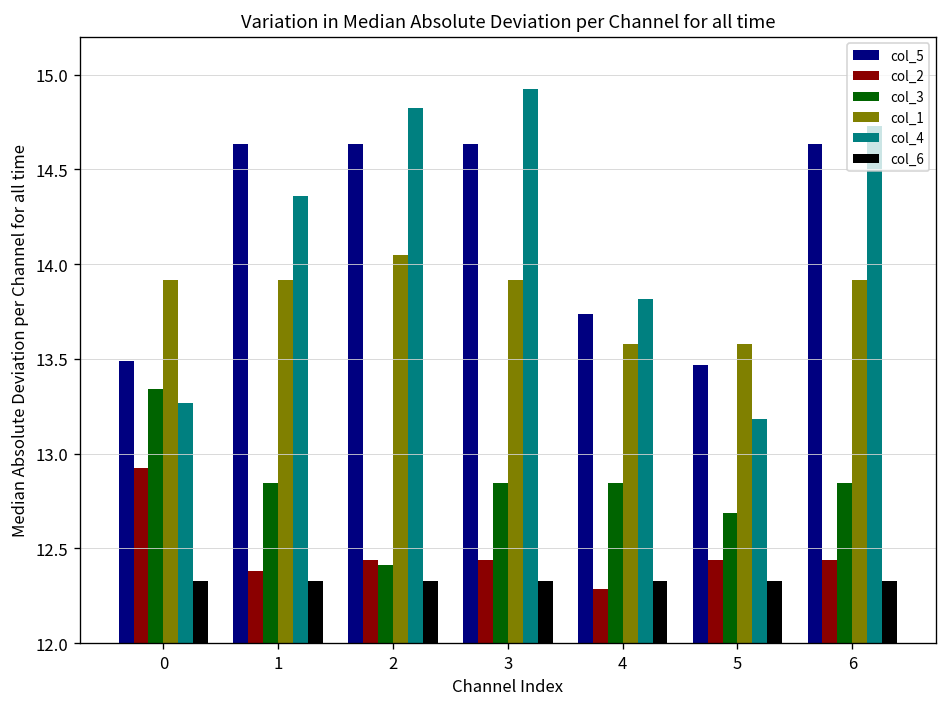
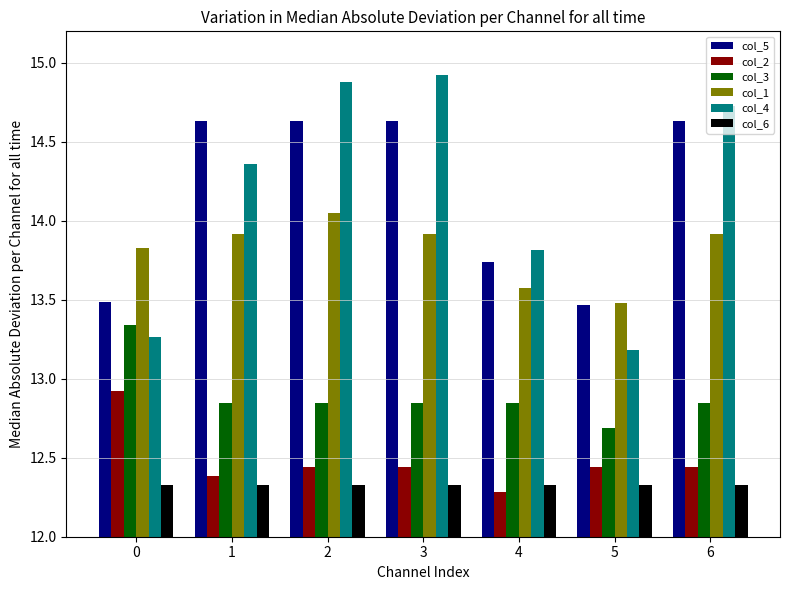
  {
    "col_5": {
      "0": 13.49,
      "1": 14.64,
      "2": 14.64,
      "3": 14.64,
      "4": 13.74,
      "5": 13.47,
      "6": 14.64
    },
    "col_2": {
      "0": 12.92,
      "1": 12.38,
      "2": 12.44,
      "3": 12.44,
      "4": 12.28,
      "5": 12.44,
      "6": 12.44
    },
    "col_3": {
      "0": 13.34,
      "1": 12.85,
-     "2": 12.41,
+     "2": 12.85,
      "3": 12.85,
      "4": 12.85,
      "5": 12.69,
      "6": 12.85
    },
    "col_1": {
-     "0": 13.92,
+     "0": 13.83,
      "1": 13.92,
      "2": 14.05,
      "3": 13.92,
      "4": 13.58,
-     "5": 13.58,
+     "5": 13.48,
      "6": 13.92
    },
    "col_4": {
      "0": 13.27,
      "1": 14.36,
-     "2": 14.82,
+     "2": 14.88,
      "3": 14.92,
      "4": 13.82,
      "5": 13.18
    },
    "col_6": {
      "0": 12.33,
      "1": 12.33,
      "2": 12.33,
      "3": 12.33,
      "4": 12.33,
      "5": 12.33,
      "6": 12.33
    }
  }
